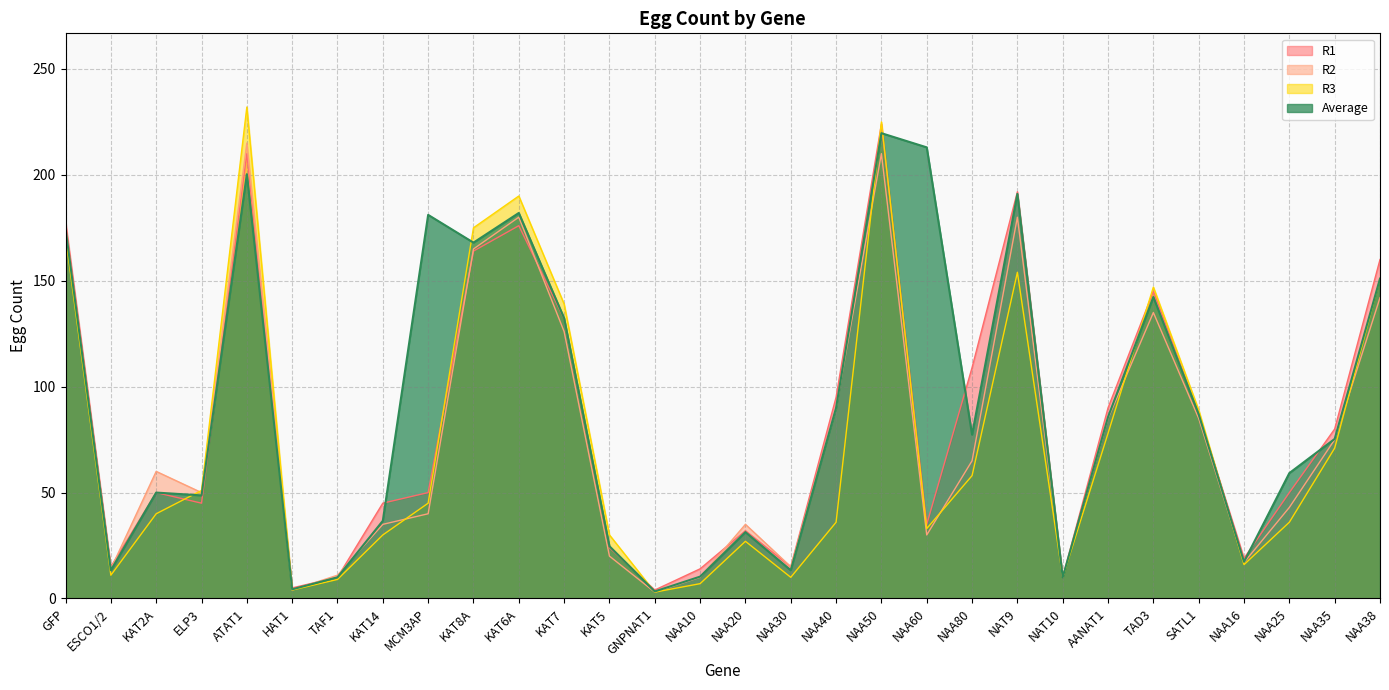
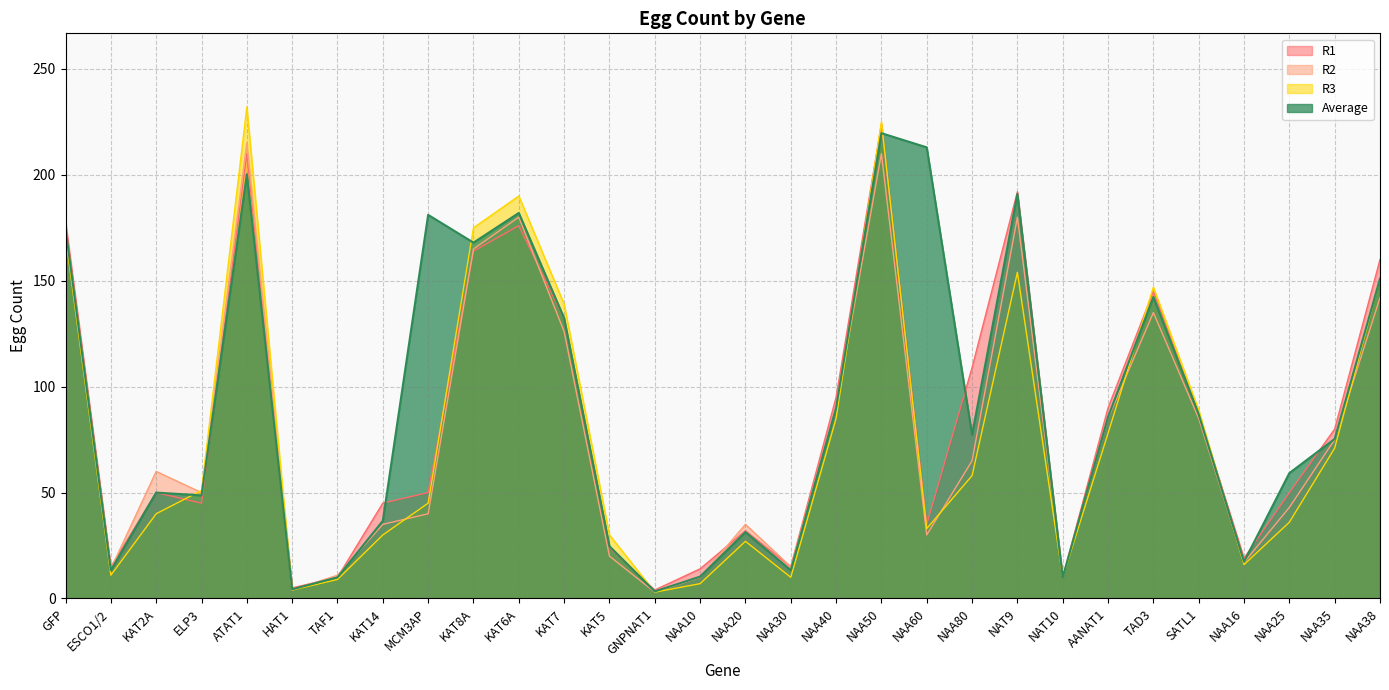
  {
    "R3": {
      "GFP": 171,
      "ESCO1/2": 11,
      "KAT2A": 40,
      "ATAT1": 232,
      "KAT14": 30,
      "MCM3AP": 45,
      "KAT8A": 175,
      "KAT6A": 190,
      "KAT7": 139,
      "KAT5": 30,
      "NAA10": 7,
      "NAA20": 27,
      "NAA30": 10,
-     "NAA40": 36,
+     "NAA40": 85,
      "NAA60": 33,
      "NAA80": 58,
      "NAT9": 154,
      "AANAT1": 78,
      "TAD3": 147,
      "SATL1": 89,
      "NAA25": 36,
      "NAA35": 71
    },
    "Average": {
      "ELP3": 49,
      "ATAT1": 200,
      "KAT14": 37,
      "MCM3AP": 181,
      "KAT8A": 168,
      "KAT6A": 182,
      "NAA30": 13,
      "NAA50": 220,
      "NAA60": 213,
      "NAA80": 77,
      "TAD3": 142,
      "NAA25": 59
    }
  }
